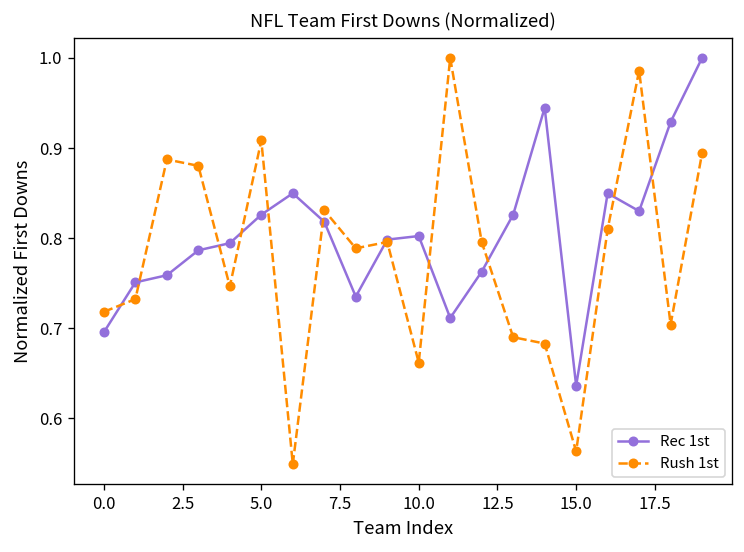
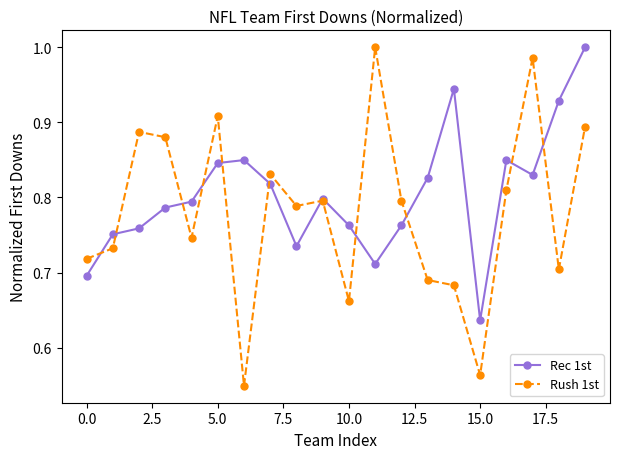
  {
    "Rec 1st": {
      "0.0": 0.70,
-     "5.0": 0.83,
-     "10.0": 0.80,
+     "5.0": 0.85,
+     "10.0": 0.76,
      "15.0": 0.64
    },
    "Rush 1st": {
      "0.0": 0.72,
      "5.0": 0.91,
      "10.0": 0.66,
      "15.0": 0.56
    }
  }
